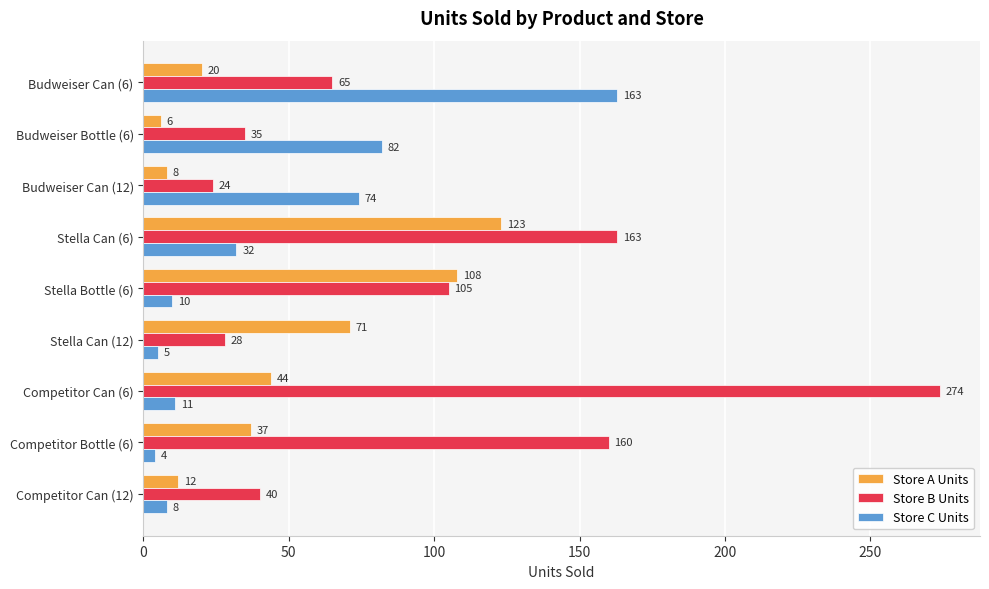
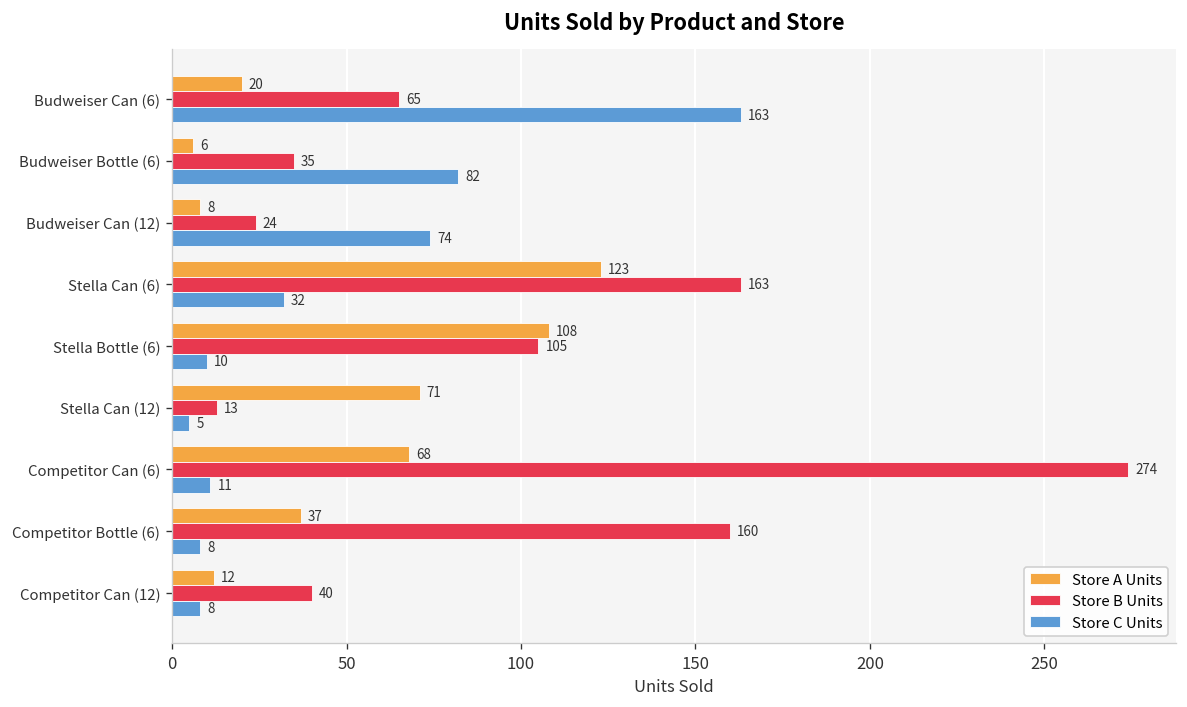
  {
    "Store A Units": {
      "Budweiser Can (6)": 20,
      "Budweiser Bottle (6)": 6,
      "Budweiser Can (12)": 8,
      "Stella Can (6)": 123,
      "Stella Bottle (6)": 108,
      "Stella Can (12)": 71,
-     "Competitor Can (6)": 44,
+     "Competitor Can (6)": 68,
      "Competitor Bottle (6)": 37,
      "Competitor Can (12)": 12
    },
    "Store B Units": {
      "Budweiser Can (6)": 65,
      "Budweiser Bottle (6)": 35,
      "Budweiser Can (12)": 24,
      "Stella Can (6)": 163,
      "Stella Bottle (6)": 105,
-     "Stella Can (12)": 28,
+     "Stella Can (12)": 13,
      "Competitor Can (6)": 274,
      "Competitor Bottle (6)": 160,
      "Competitor Can (12)": 40
    },
    "Store C Units": {
      "Budweiser Can (6)": 163,
      "Budweiser Bottle (6)": 82,
      "Budweiser Can (12)": 74,
      "Stella Can (6)": 32,
      "Stella Bottle (6)": 10,
      "Stella Can (12)": 5,
      "Competitor Can (6)": 11,
-     "Competitor Bottle (6)": 4,
+     "Competitor Bottle (6)": 8,
      "Competitor Can (12)": 8
    }
  }
